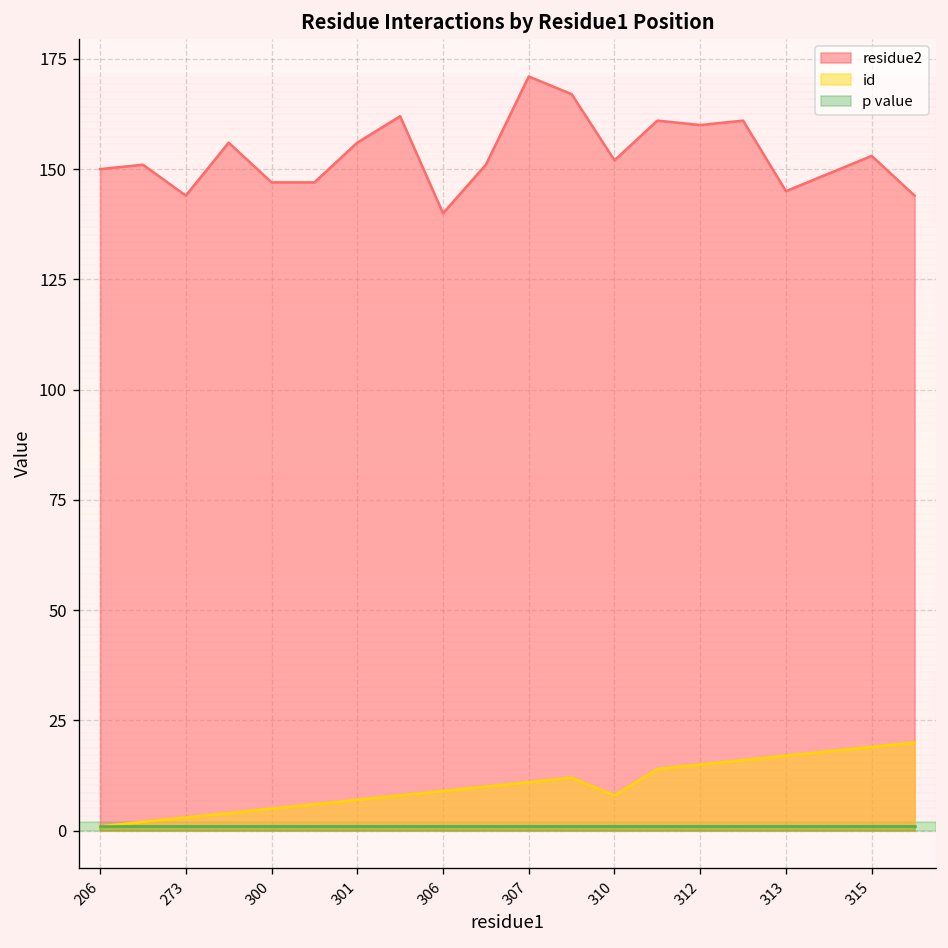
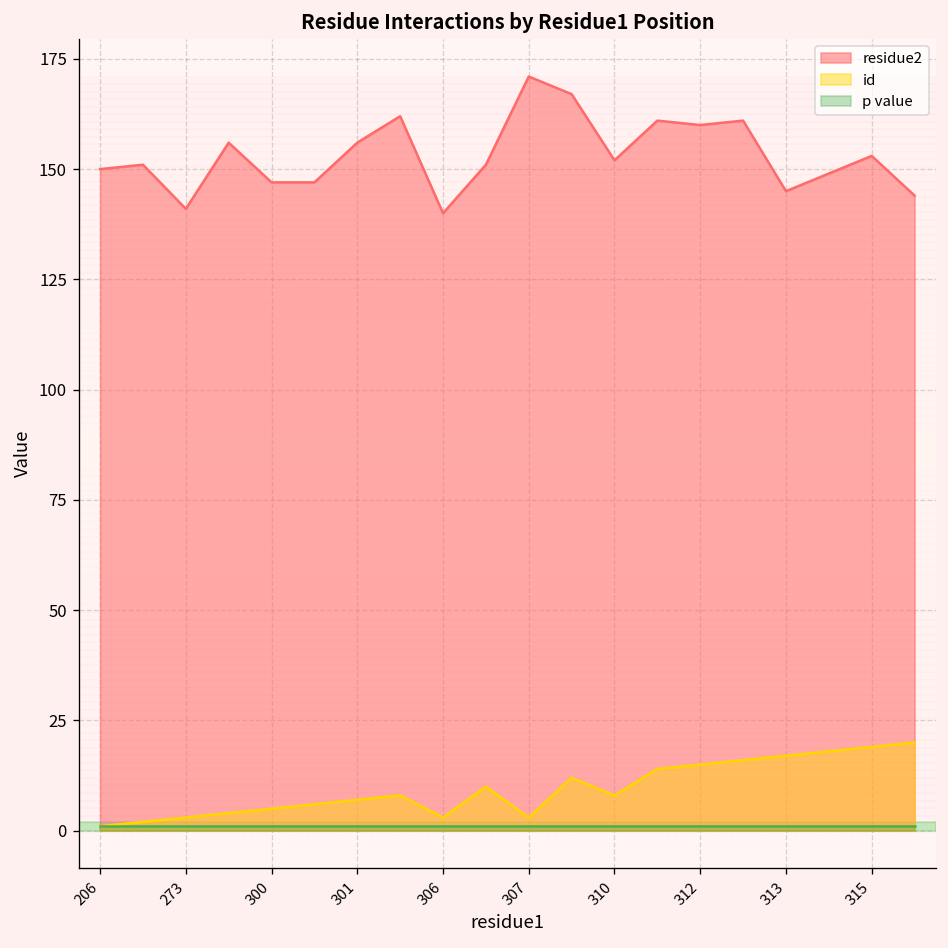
  {
    "residue2": {
      "206": 150,
-     "273": 144,
+     "273": 141,
      "300": 147,
      "301": 156,
      "306": 140,
      "307": 171,
      "310": 152,
      "312": 160,
      "313": 145,
      "315": 153
    },
    "id": {
      "273": 3,
      "300": 5,
      "301": 7,
-     "306": 9,
-     "307": 11,
+     "306": 3,
+     "307": 3,
      "310": 8,
      "312": 15,
      "313": 17,
      "315": 19
    },
    "p value": {
      "273": 1,
      "300": 1,
      "301": 1,
      "306": 1,
      "307": 1,
      "310": 1,
      "312": 1,
      "313": 1,
      "315": 1
    }
  }
